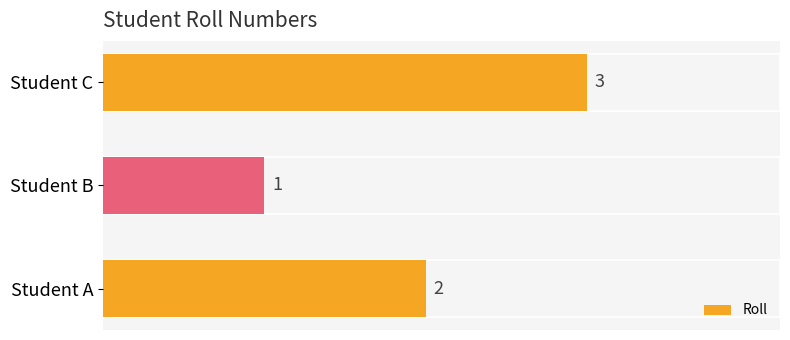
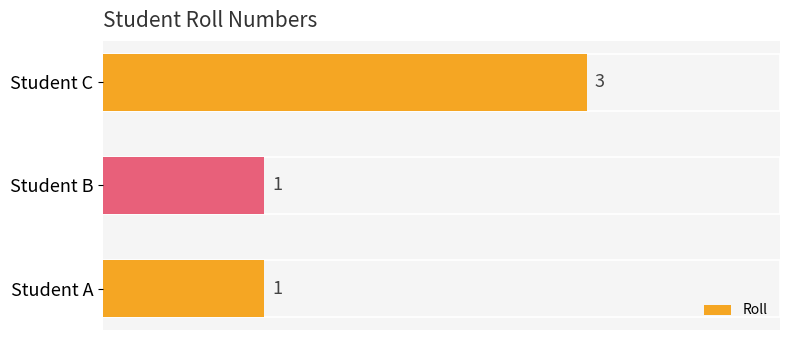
  {
    "Student C": 3,
    "Student B": 1,
-   "Student A": 2
+   "Student A": 1
  }
